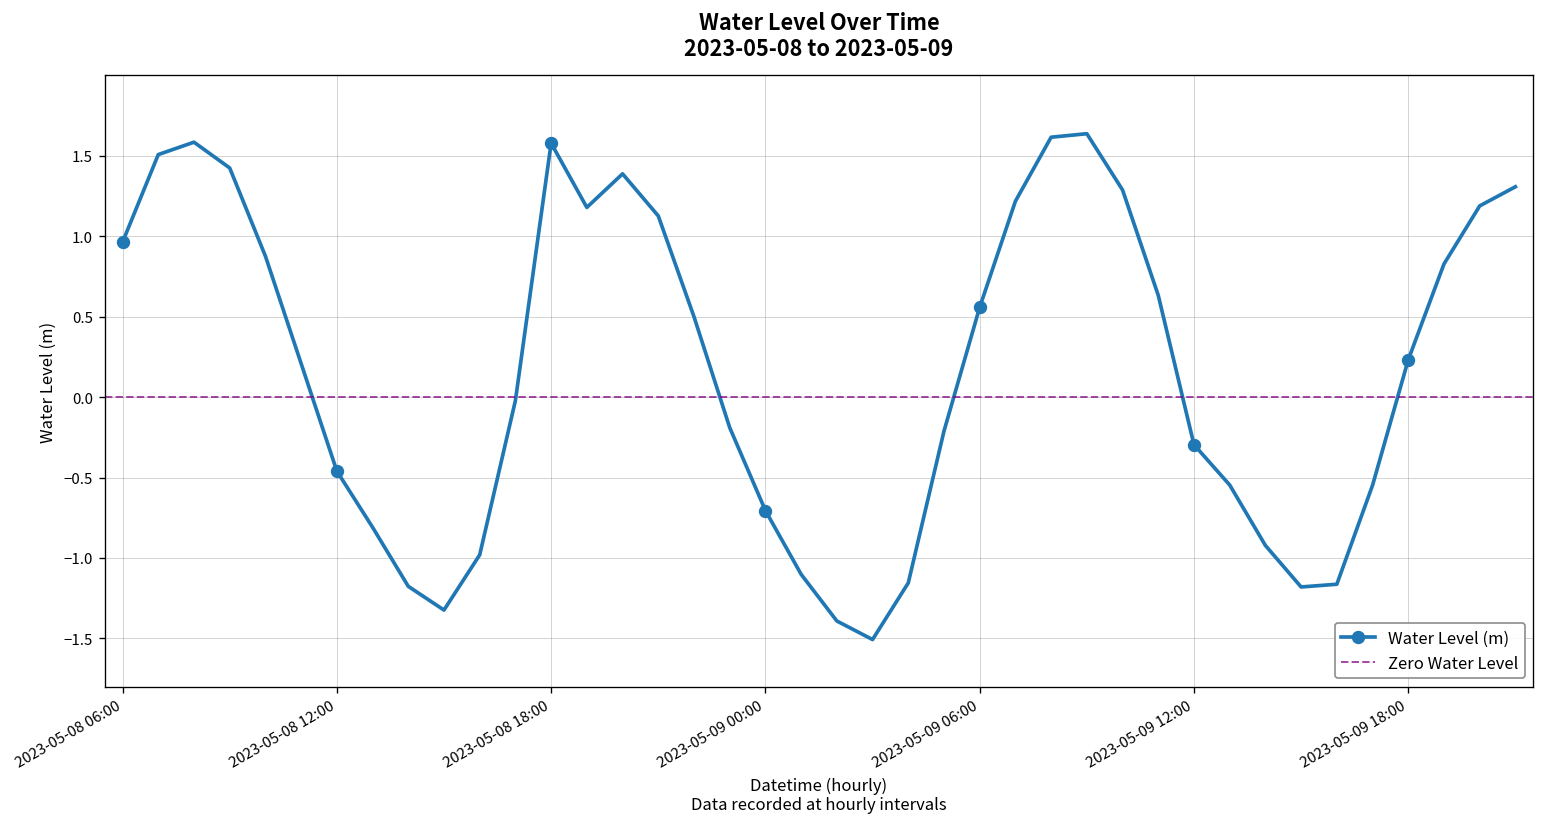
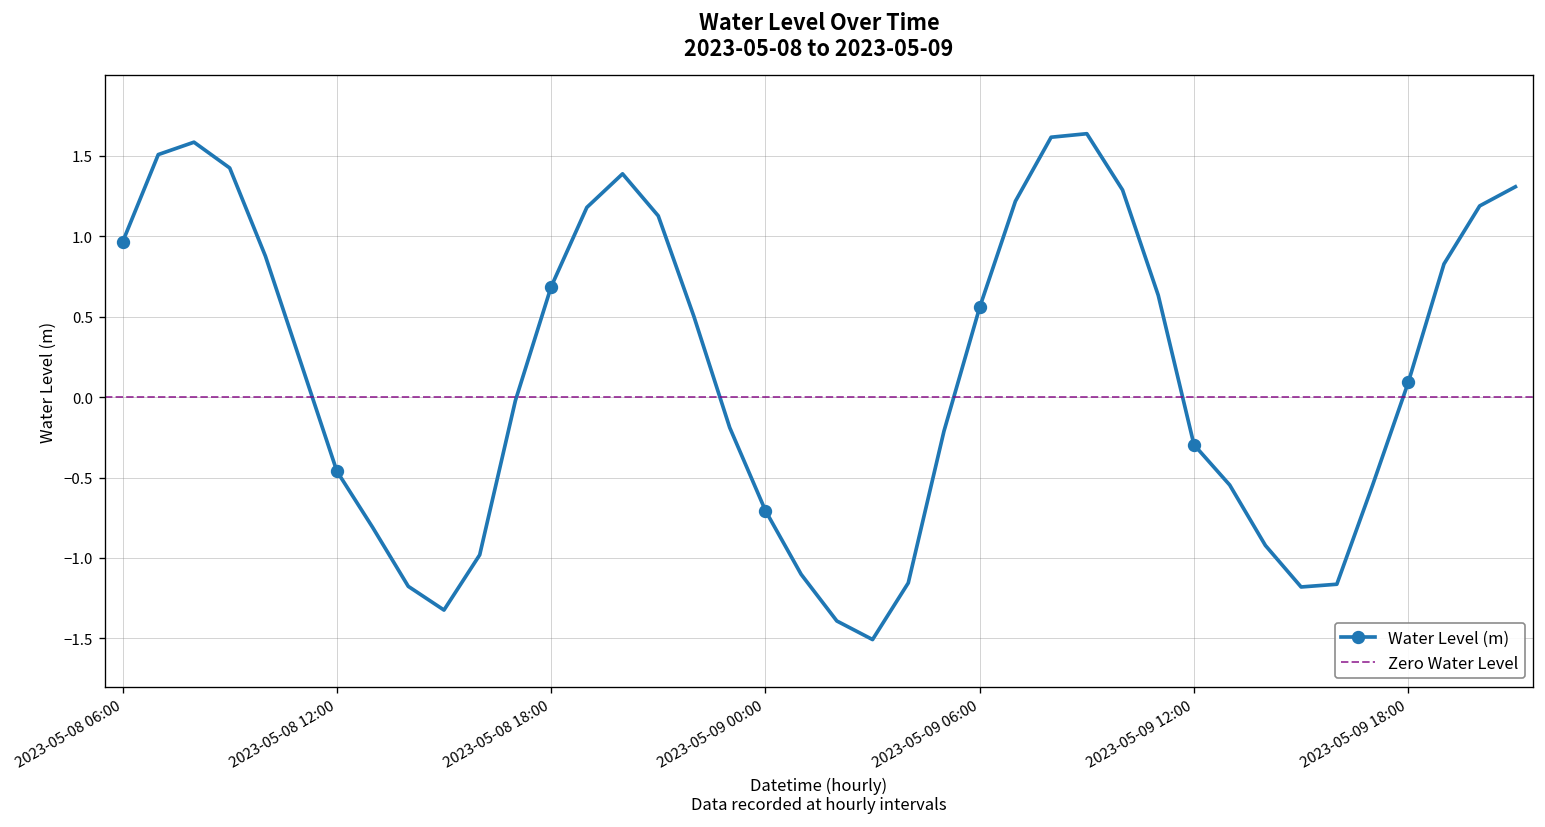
  {
    "2023-05-08 06:00": 0.96,
    "2023-05-08 12:00": -0.46,
-   "2023-05-08 18:00": 1.58,
+   "2023-05-08 18:00": 0.69,
    "2023-05-09 00:00": -0.70,
    "2023-05-09 06:00": 0.56,
    "2023-05-09 12:00": -0.30,
-   "2023-05-09 18:00": 0.23
+   "2023-05-09 18:00": 0.09
  }
